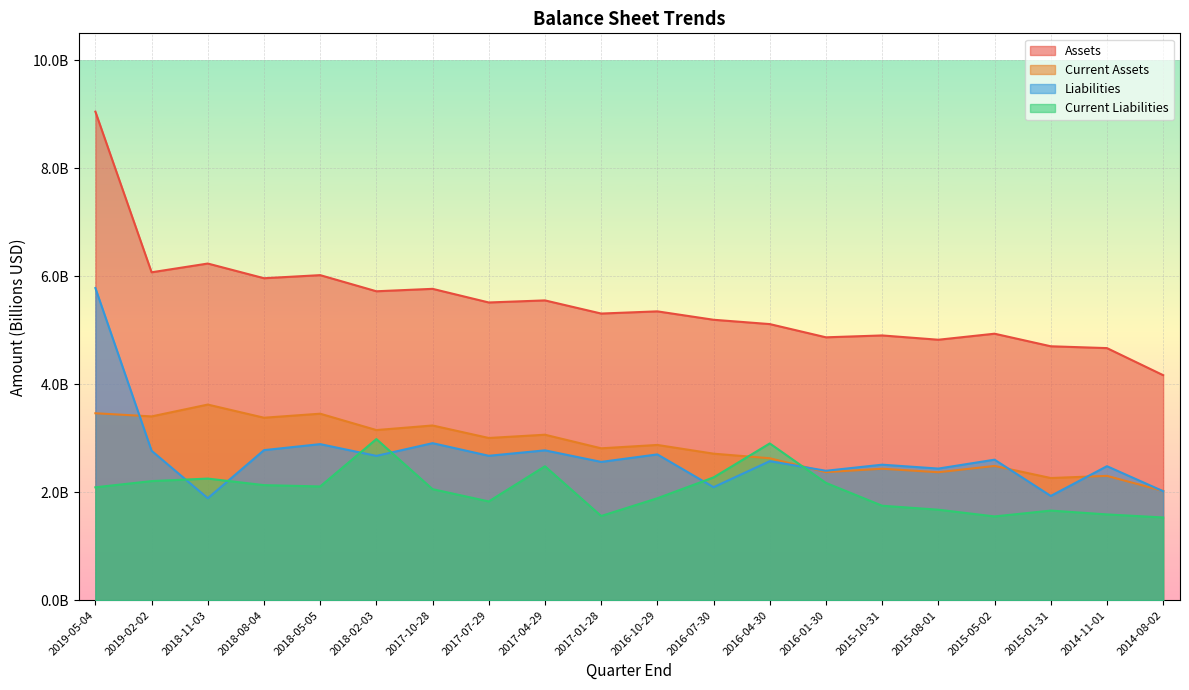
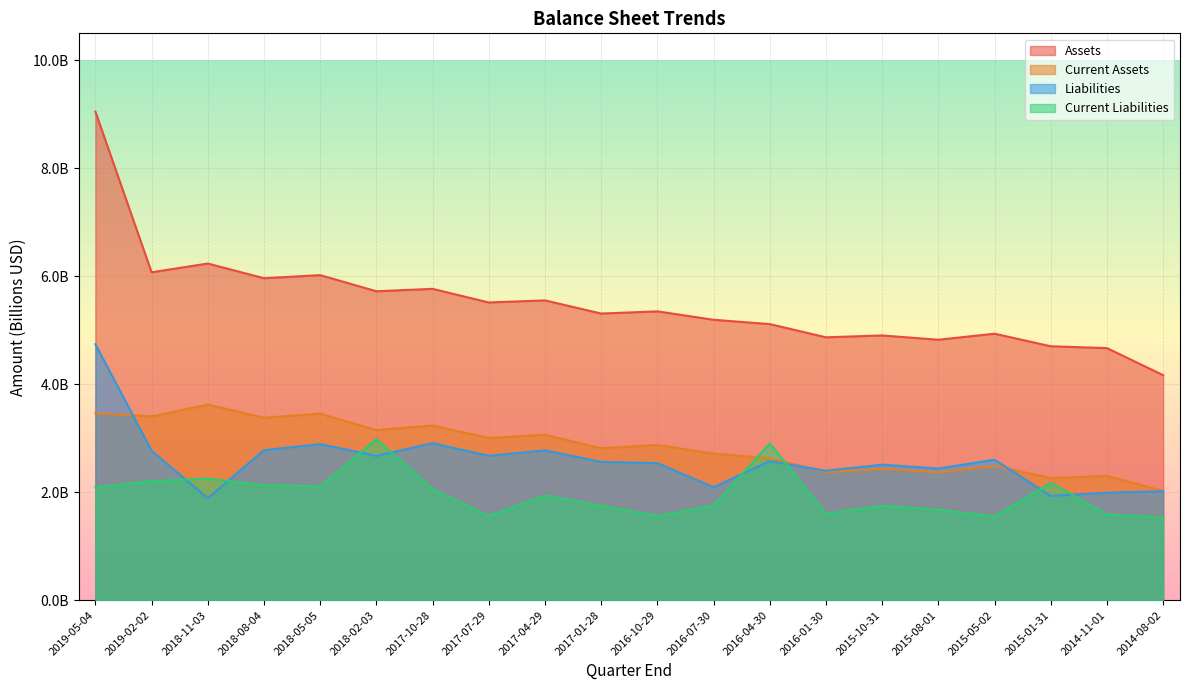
  {
    "Liabilities": {
-     "2019-05-04": 5800000000,
+     "2019-05-04": 4700000000,
      "2019-02-02": 2800000000,
      "2018-11-03": 1900000000,
      "2018-08-04": 2800000000,
      "2018-05-05": 2900000000,
      "2018-02-03": 2700000000,
      "2017-10-28": 2900000000,
      "2017-07-29": 2700000000,
      "2017-04-29": 2800000000,
      "2017-01-28": 2600000000,
-     "2016-10-29": 2700000000,
+     "2016-10-29": 2500000000,
      "2016-07-30": 2100000000,
      "2016-04-30": 2600000000,
      "2015-10-31": 2500000000,
      "2015-08-01": 2400000000,
      "2015-05-02": 2600000000,
      "2015-01-31": 1900000000,
-     "2014-11-01": 2500000000
+     "2014-11-01": 2000000000
    },
    "Current Liabilities": {
      "2019-05-04": 2100000000,
      "2019-02-02": 2200000000,
      "2018-11-03": 2300000000,
      "2018-08-04": 2100000000,
      "2018-05-05": 2100000000,
      "2018-02-03": 3000000000,
      "2017-10-28": 2100000000,
-     "2017-07-29": 1800000000,
-     "2017-04-29": 2500000000,
-     "2017-01-28": 1600000000,
-     "2016-10-29": 1900000000,
-     "2016-07-30": 2300000000,
+     "2017-07-29": 1600000000,
+     "2017-04-29": 1900000000,
+     "2017-01-28": 1800000000,
+     "2016-10-29": 1600000000,
+     "2016-07-30": 1800000000,
      "2016-04-30": 2900000000,
-     "2016-01-30": 2200000000,
+     "2016-01-30": 1600000000,
      "2015-10-31": 1700000000,
      "2015-08-01": 1700000000,
      "2015-05-02": 1600000000,
-     "2015-01-31": 1700000000,
+     "2015-01-31": 2200000000,
      "2014-11-01": 1600000000,
      "2014-08-02": 1500000000
    }
  }
